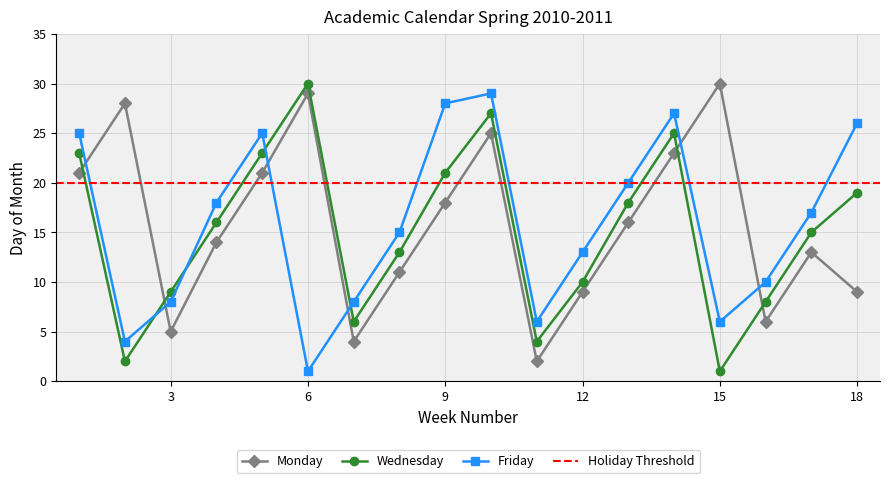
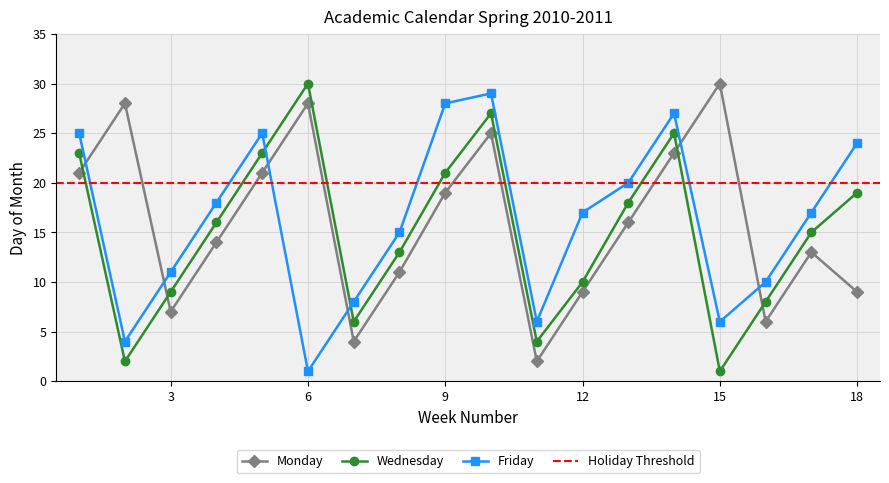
  {
    "Monday": {
-     "3": 5,
-     "6": 29,
-     "9": 18,
+     "3": 7,
+     "6": 28,
+     "9": 19,
      "12": 9,
      "15": 30,
      "18": 9
    },
    "Wednesday": {
      "3": 9,
      "6": 30,
      "9": 21,
      "12": 10,
      "15": 1,
      "18": 19
    },
    "Friday": {
-     "3": 8,
+     "3": 11,
      "6": 1,
      "9": 28,
-     "12": 13,
+     "12": 17,
      "15": 6,
-     "18": 26
+     "18": 24
    }
  }
